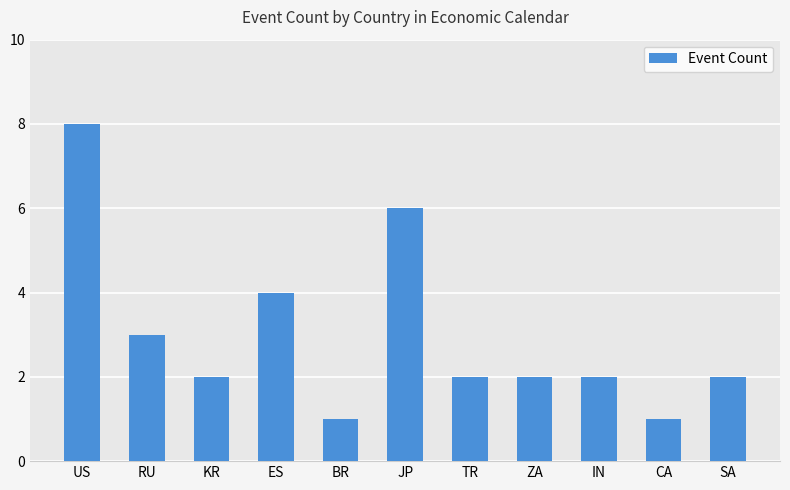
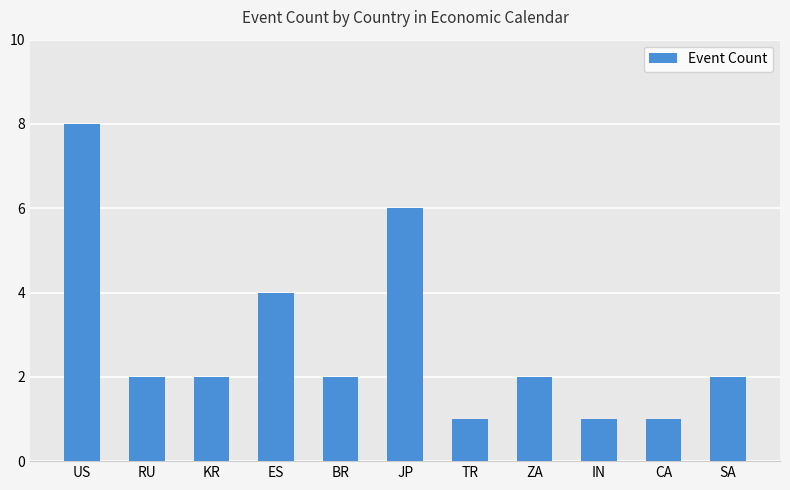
  {
    "US": 8,
-   "RU": 3,
+   "RU": 2,
    "KR": 2,
    "ES": 4,
-   "BR": 1,
+   "BR": 2,
    "JP": 6,
-   "TR": 2,
+   "TR": 1,
    "ZA": 2,
-   "IN": 2,
+   "IN": 1,
    "CA": 1,
    "SA": 2
  }
